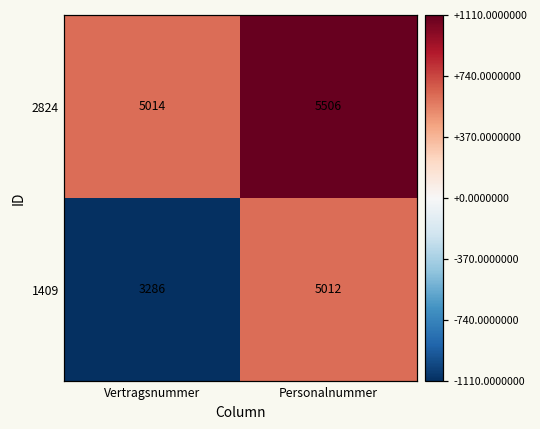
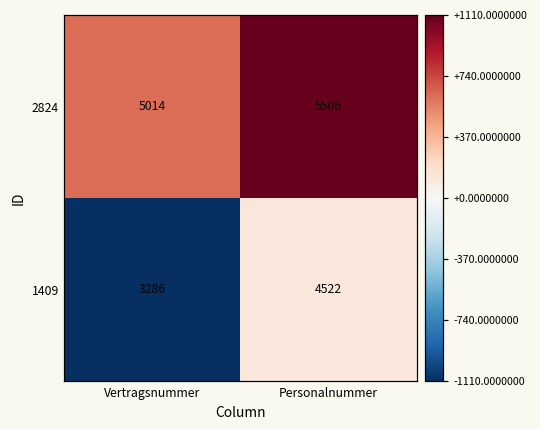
  {
    "2824": {
      "Vertragsnummer": 5014,
      "Personalnummer": 5506
    },
    "1409": {
      "Vertragsnummer": 3286,
-     "Personalnummer": 5012
+     "Personalnummer": 4522
    }
  }
